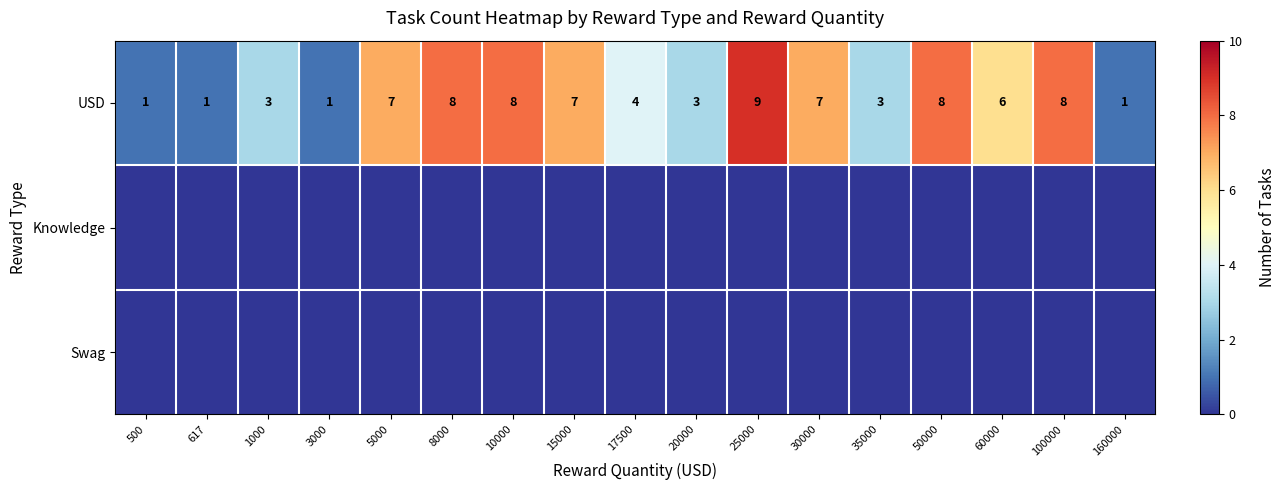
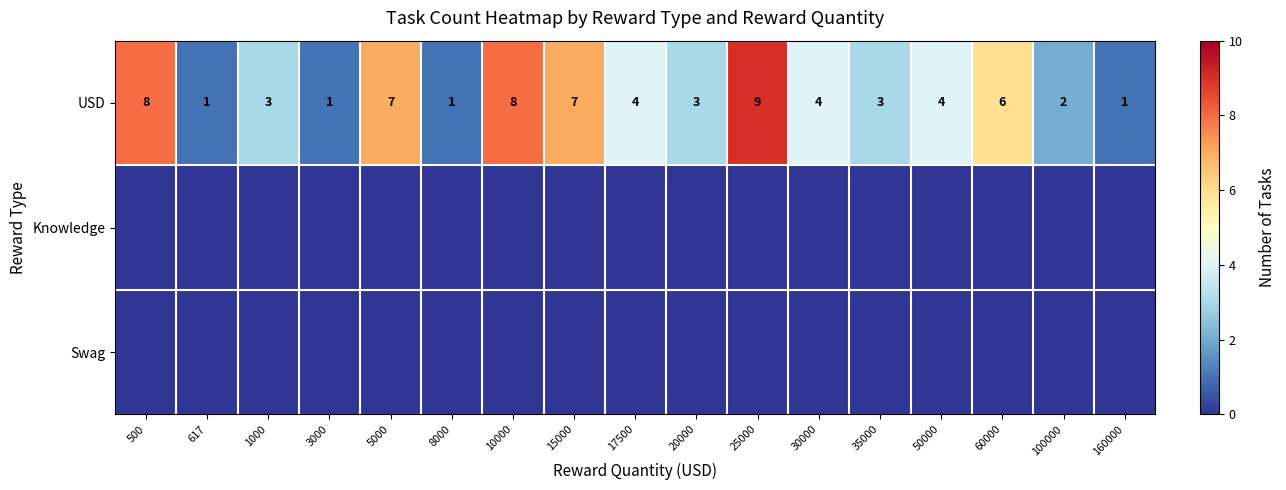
  {
    "USD": {
-     "500": 1,
+     "500": 8,
      "617": 1,
      "1000": 3,
      "3000": 1,
      "5000": 7,
-     "8000": 8,
+     "8000": 1,
      "10000": 8,
      "15000": 7,
      "17500": 4,
      "20000": 3,
      "25000": 9,
-     "30000": 7,
+     "30000": 4,
      "35000": 3,
-     "50000": 8,
+     "50000": 4,
      "60000": 6,
-     "100000": 8,
+     "100000": 2,
      "160000": 1
    }
  }
